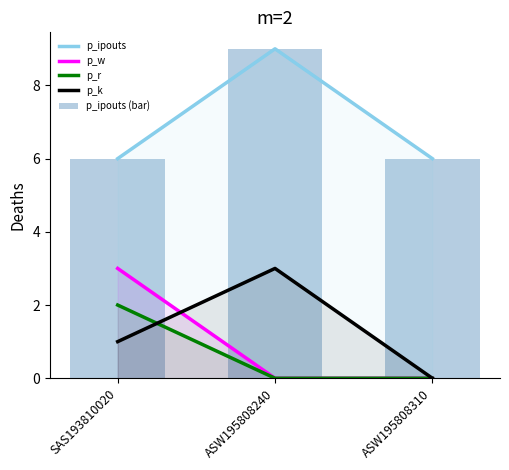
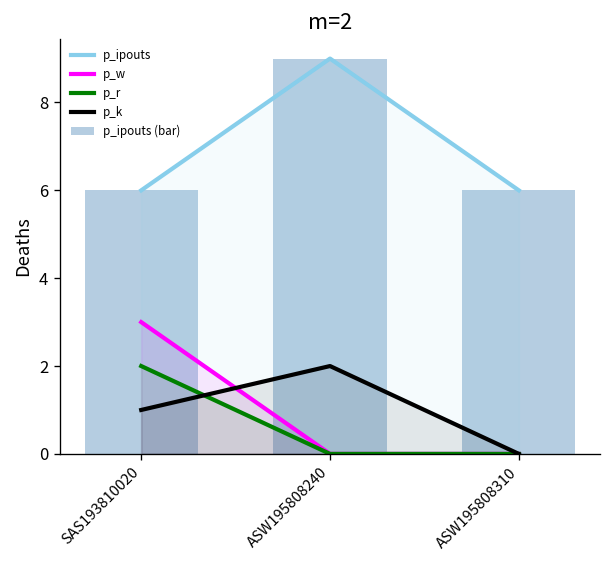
  {
    "p_ipouts (bar)": {
      "SAS193810020": 6,
      "ASW195808240": 9,
      "ASW195808310": 6
    },
    "p_w": {
      "SAS193810020": 3
    },
    "p_r": {
      "SAS193810020": 2
    },
    "p_k": {
      "SAS193810020": 1,
-     "ASW195808240": 3
+     "ASW195808240": 2
    }
  }
